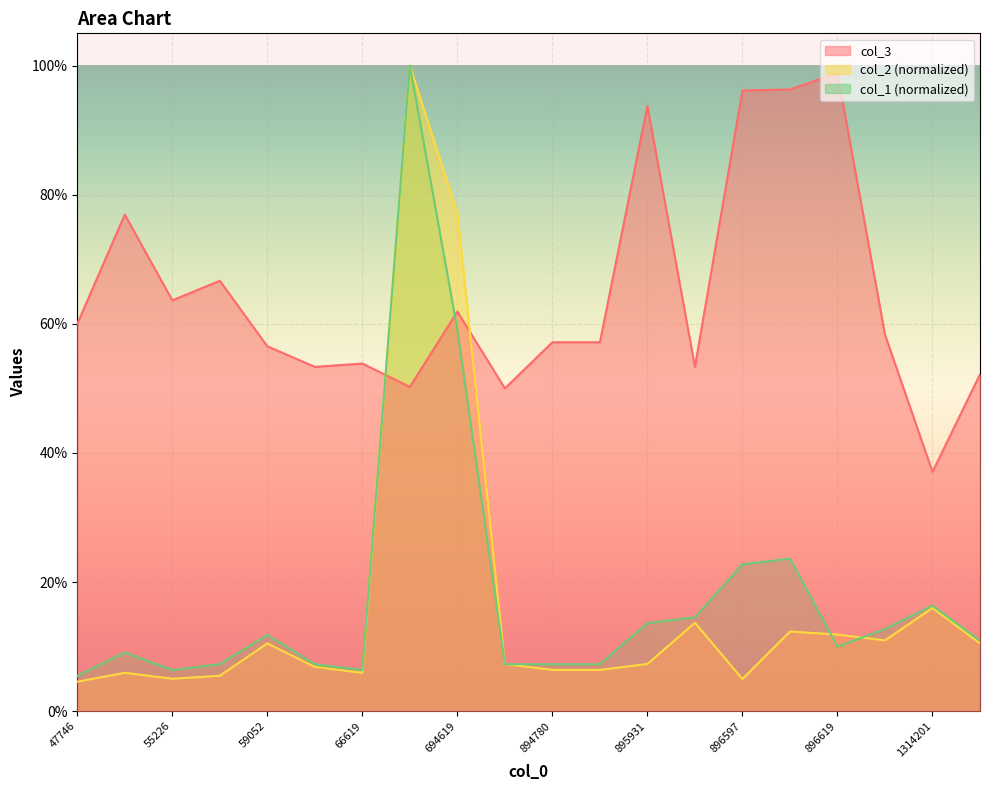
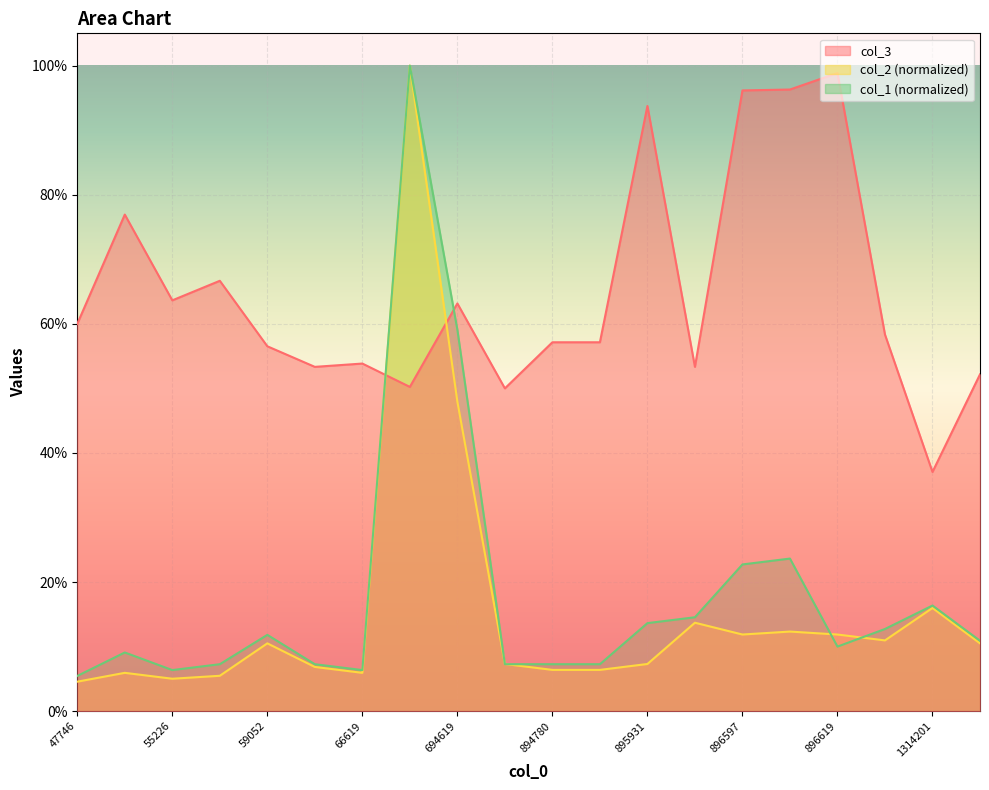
  {
    "col_3": {
      "47746": "60%",
      "55226": "64%",
      "59052": "57%",
      "66619": "54%",
-     "694619": "62%",
+     "694619": "63%",
      "894780": "57%",
      "895931": "94%",
      "896597": "96%",
      "1314201": "37%"
    },
    "col_2 (normalized)": {
      "47746": "5%",
      "55226": "5%",
      "59052": "11%",
      "66619": "6%",
-     "694619": "77%",
+     "694619": "48%",
      "894780": "6%",
      "895931": "7%",
-     "896597": "5%",
+     "896597": "12%",
      "896619": "12%"
    },
    "col_1 (normalized)": {
      "47746": "5%",
      "55226": "6%",
      "59052": "12%",
      "66619": "6%",
      "694619": "59%",
      "894780": "7%",
      "895931": "14%",
      "896597": "23%",
      "896619": "10%"
    }
  }
